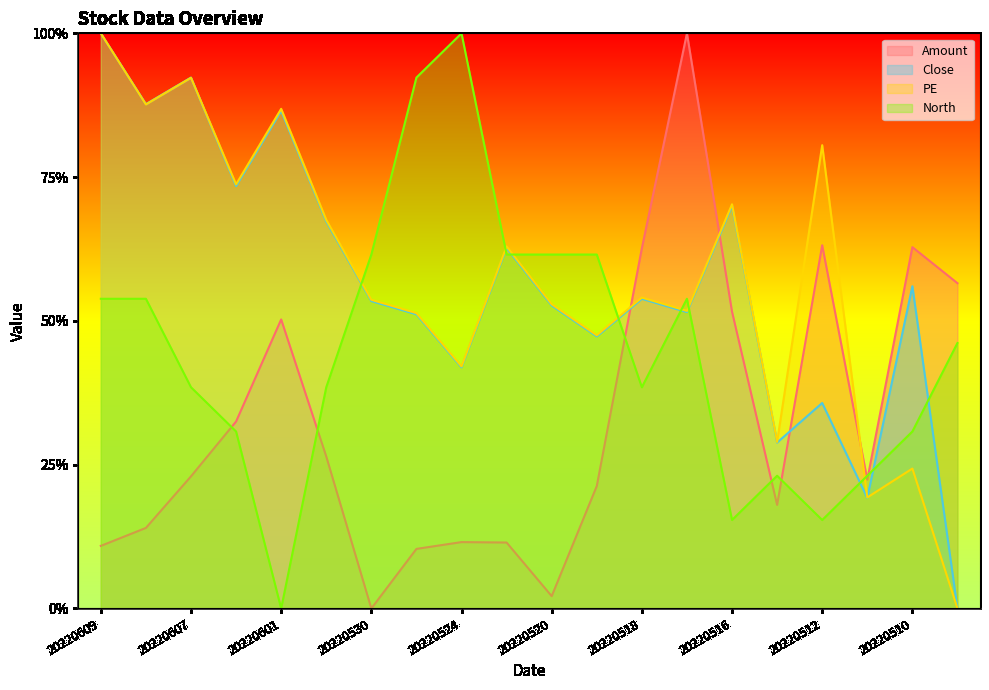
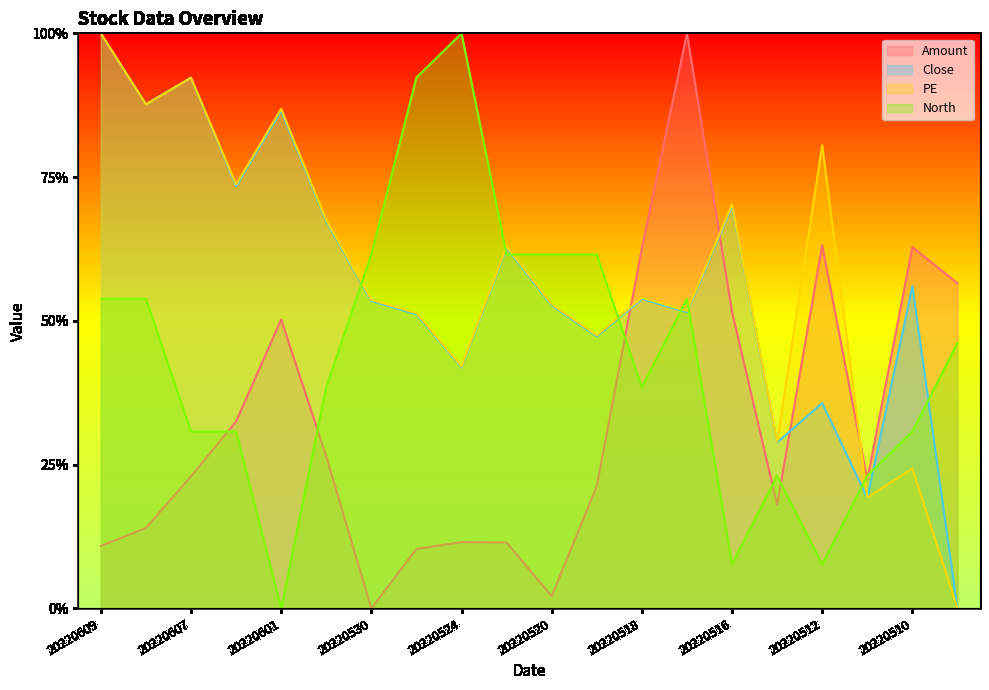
  {
    "Amount": {
      "20220609": "11%",
      "20220607": "23%",
      "20220601": "50%",
      "20220530": "0%",
      "20220524": "12%",
      "20220520": "2%",
      "20220518": "63%",
      "20220516": "52%",
      "20220512": "63%",
      "20220510": "63%"
    },
    "Close": {
      "20220512": "36%",
      "20220510": "56%"
    },
    "PE": {
      "20220512": "81%",
      "20220510": "24%"
    },
    "North": {
      "20220609": "54%",
-     "20220607": "38%",
+     "20220607": "31%",
      "20220601": "0%",
      "20220530": "62%",
      "20220524": "100%",
      "20220520": "62%",
      "20220518": "38%",
-     "20220516": "15%",
-     "20220512": "15%",
+     "20220516": "8%",
+     "20220512": "8%",
      "20220510": "31%"
    }
  }
